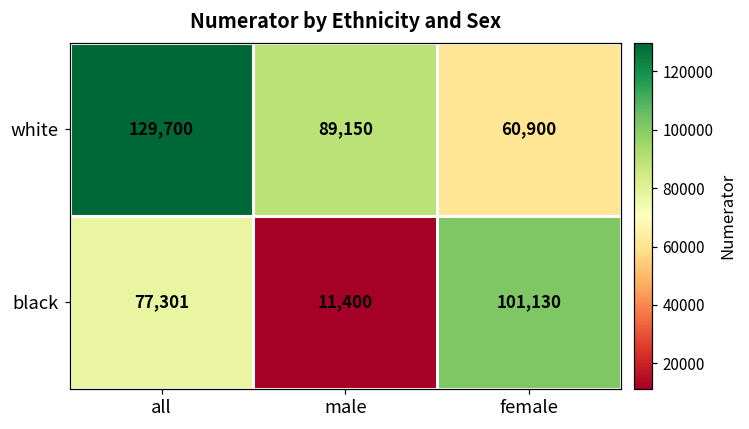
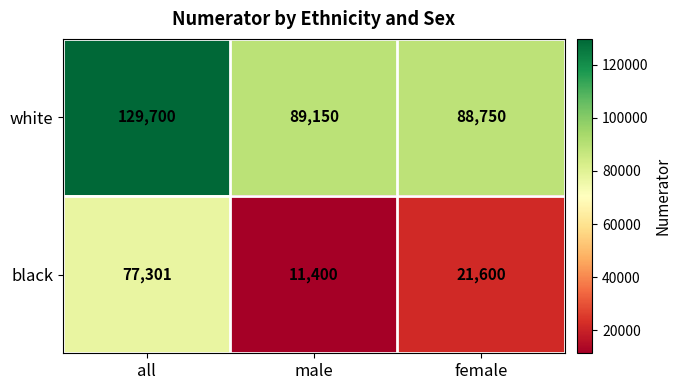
  {
    "white": {
      "all": "129,700",
      "male": "89,150",
-     "female": "60,900"
+     "female": "88,750"
    },
    "black": {
      "all": "77,301",
      "male": "11,400",
-     "female": "101,130"
+     "female": "21,600"
    }
  }
